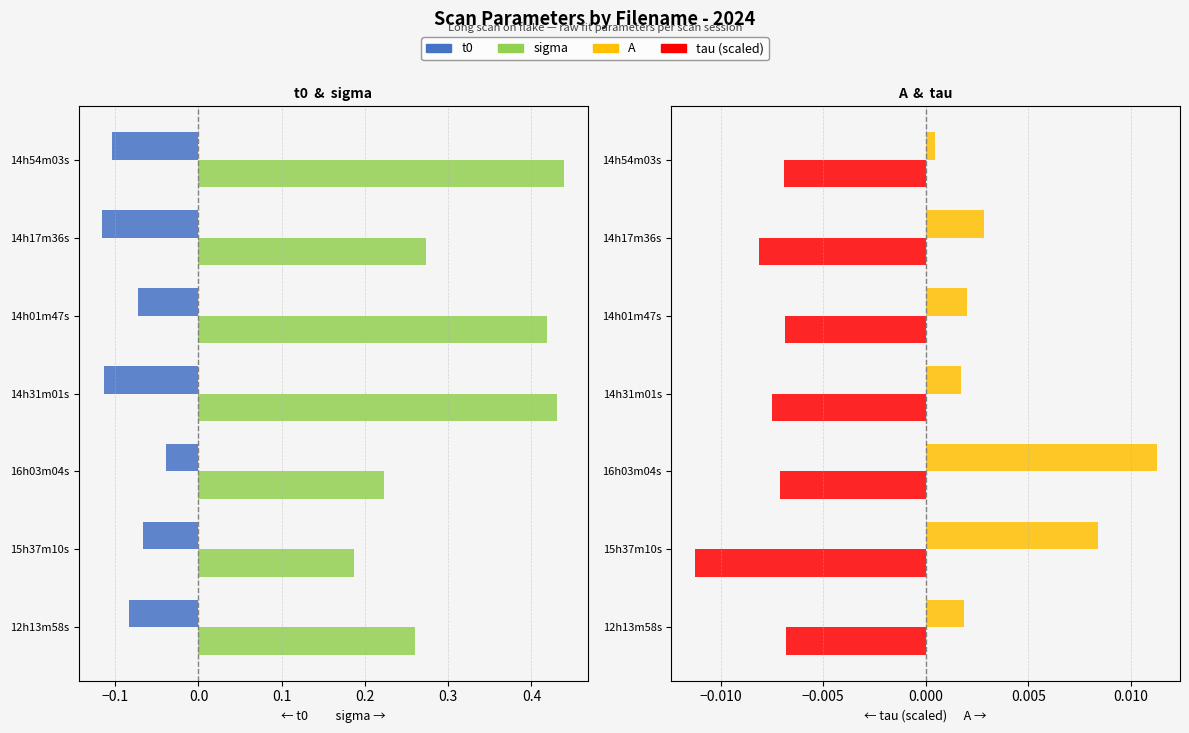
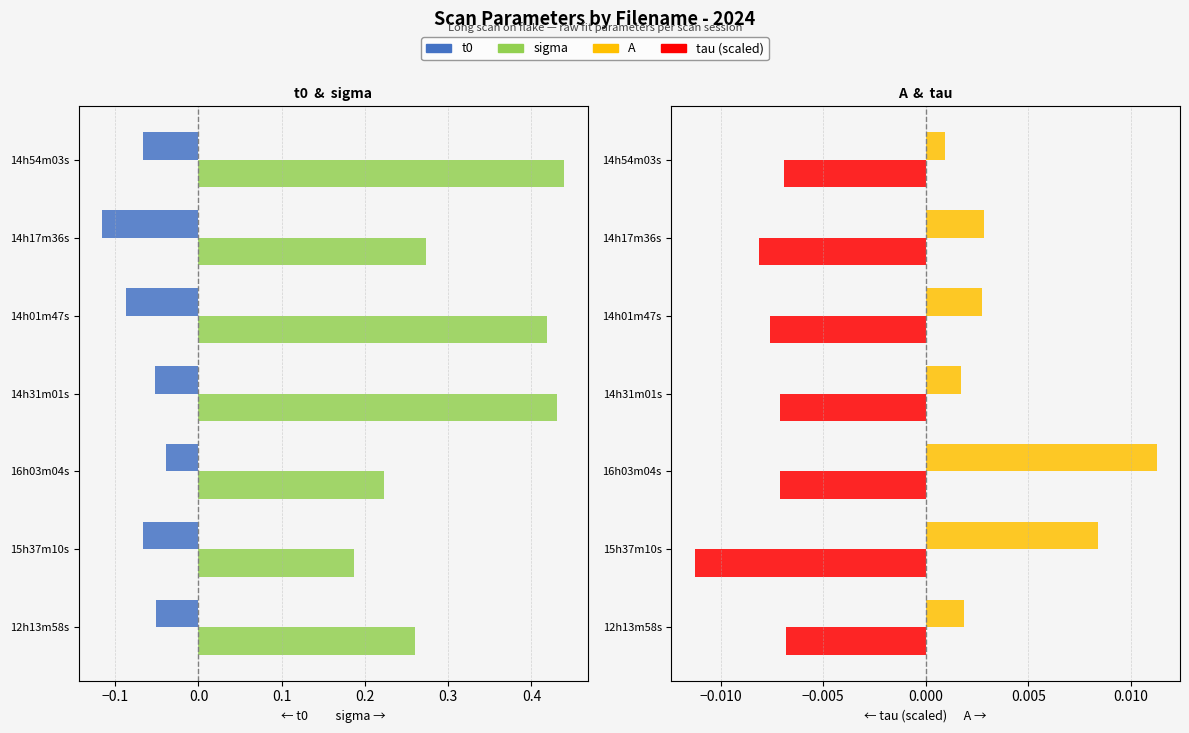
  {
    "t0 & sigma": {
      "t0": {
-       "14h54m03s": -0.10,
+       "14h54m03s": -0.07,
        "14h17m36s": -0.12,
-       "14h01m47s": -0.07,
-       "14h31m01s": -0.11,
+       "14h01m47s": -0.09,
+       "14h31m01s": -0.05,
        "16h03m04s": -0.04,
        "15h37m10s": -0.07,
-       "12h13m58s": -0.08
+       "12h13m58s": -0.05
      },
      "sigma": {
        "14h54m03s": 0.44,
        "14h17m36s": 0.27,
        "14h01m47s": 0.42,
        "14h31m01s": 0.43,
        "16h03m04s": 0.22,
        "15h37m10s": 0.19,
        "12h13m58s": 0.26
      }
    },
    "A & tau": {
      "A": {
-       "14h54m03s": 0.0004,
+       "14h54m03s": 0.0009,
        "14h17m36s": 0.0029,
-       "14h01m47s": 0.0020,
+       "14h01m47s": 0.0027,
        "14h31m01s": 0.0017,
        "16h03m04s": 0.0113,
        "15h37m10s": 0.0084,
        "12h13m58s": 0.0019
      },
      "tau (scaled)": {
        "14h54m03s": -0.0069,
        "14h17m36s": -0.0081,
-       "14h01m47s": -0.0069,
-       "14h31m01s": -0.0075,
+       "14h01m47s": -0.0076,
+       "14h31m01s": -0.0071,
        "16h03m04s": -0.0071,
        "15h37m10s": -0.0113,
        "12h13m58s": -0.0068
      }
    }
  }
